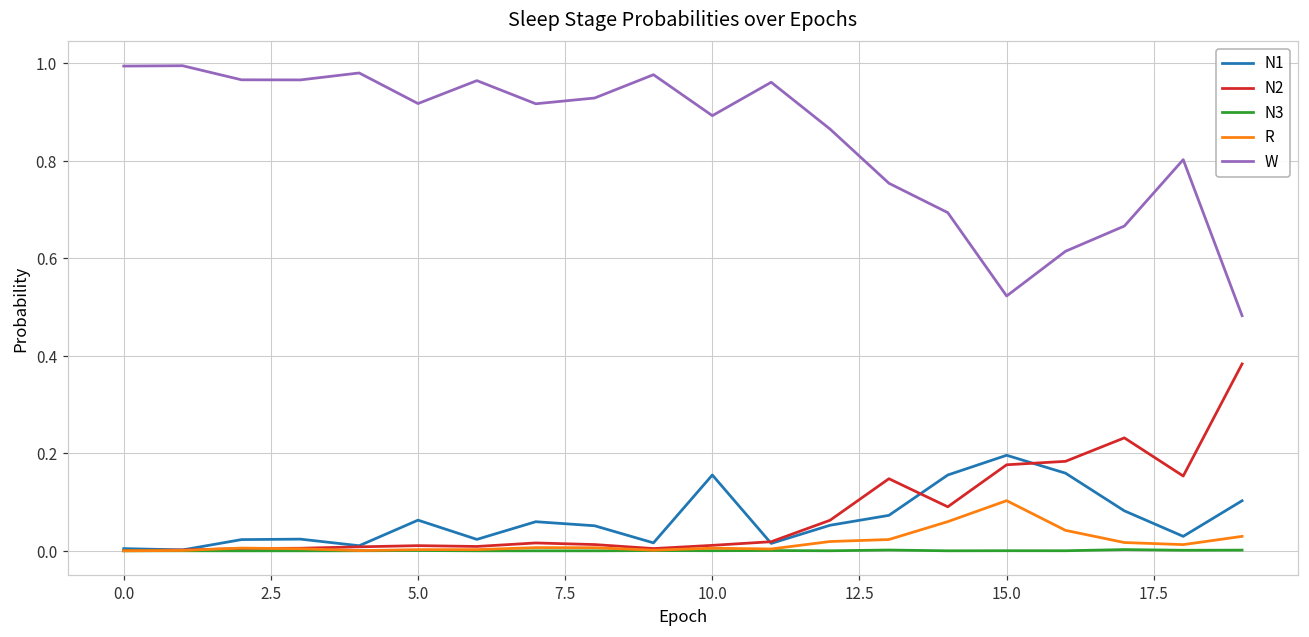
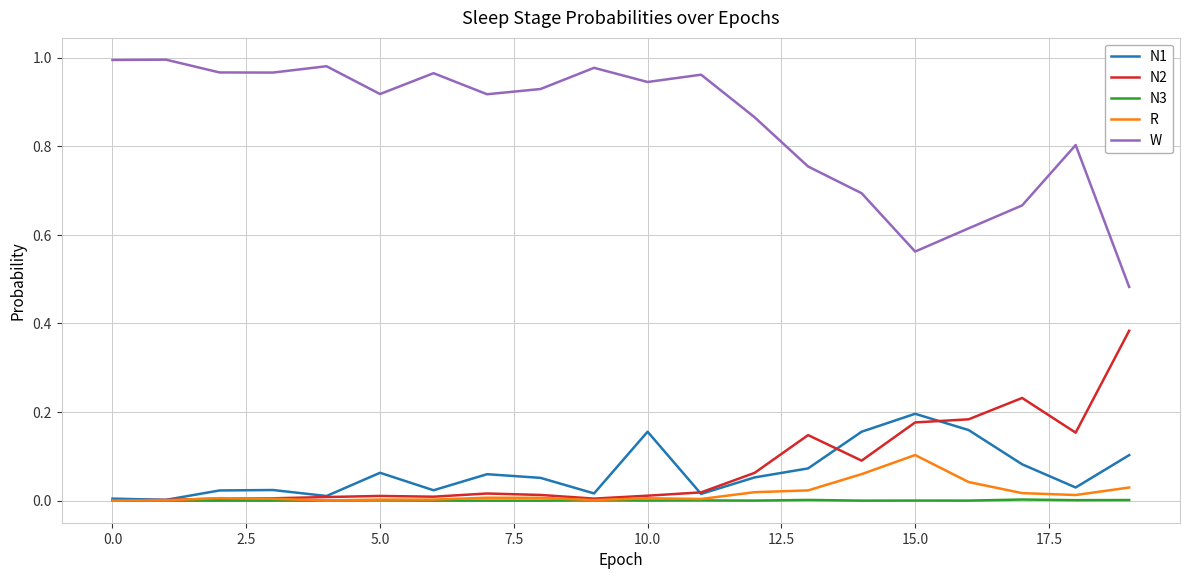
  {
    "N1": {
      "5.0": 0.06,
      "10.0": 0.16,
      "15.0": 0.20
    },
    "N2": {
      "5.0": 0.01,
      "10.0": 0.01,
      "15.0": 0.18
    },
    "N3": {
      "15.0": 0.00
    },
    "R": {
      "15.0": 0.10
    },
    "W": {
      "0.0": 0.99,
      "5.0": 0.92,
-     "10.0": 0.89,
-     "15.0": 0.52
+     "10.0": 0.94,
+     "15.0": 0.56
    }
  }
